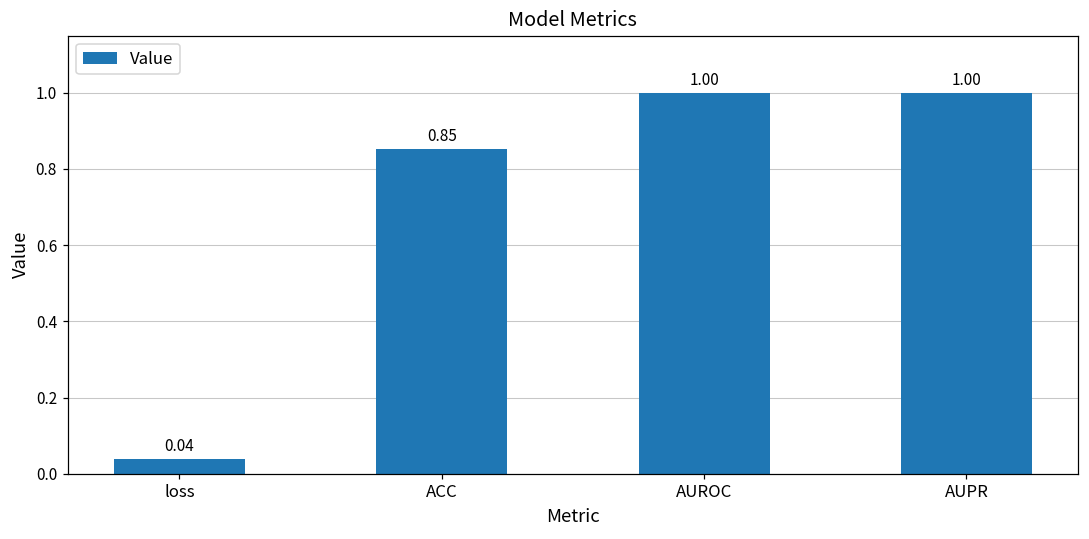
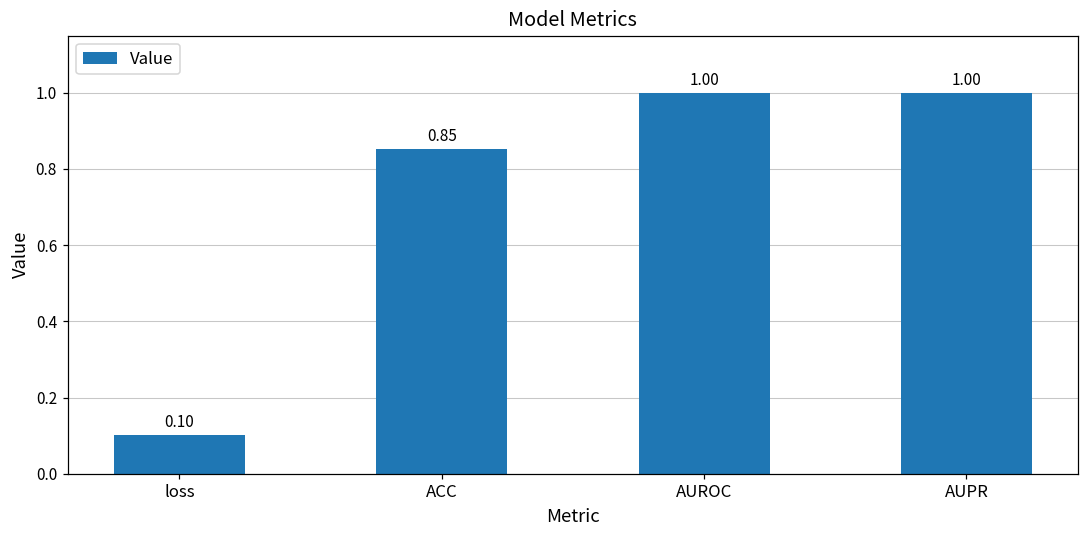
  {
-   "loss": 0.04,
+   "loss": 0.10,
    "ACC": 0.85,
    "AUROC": 1.00,
    "AUPR": 1.00
  }
